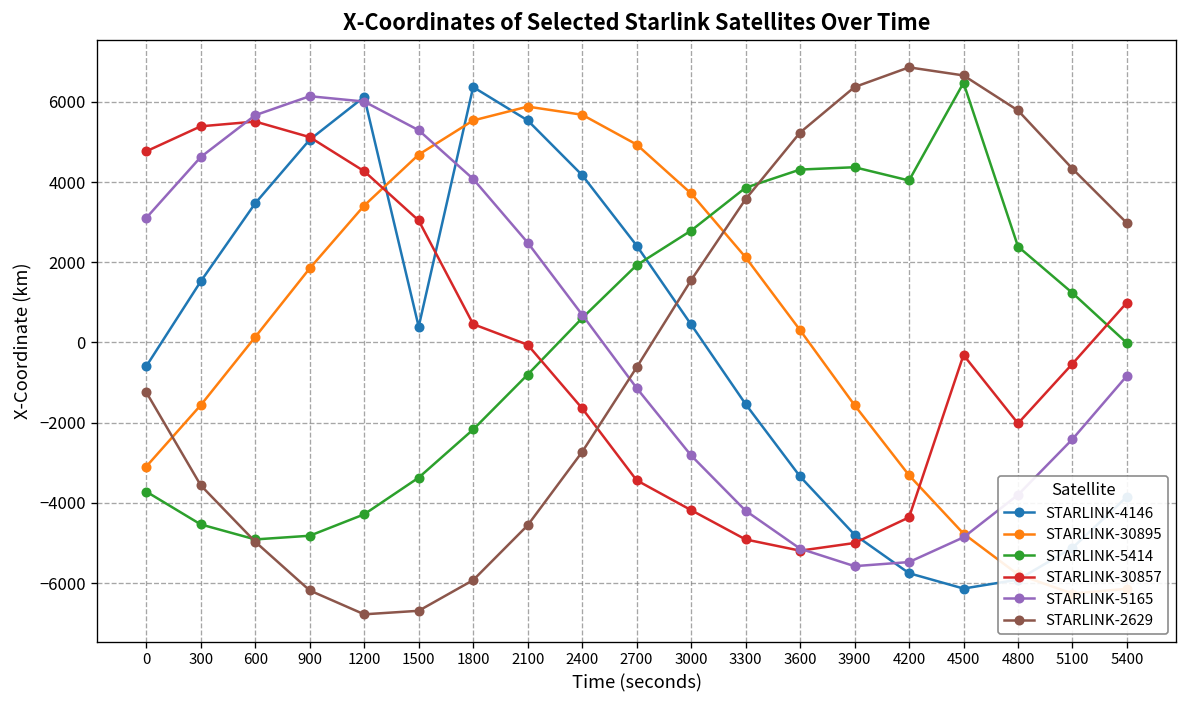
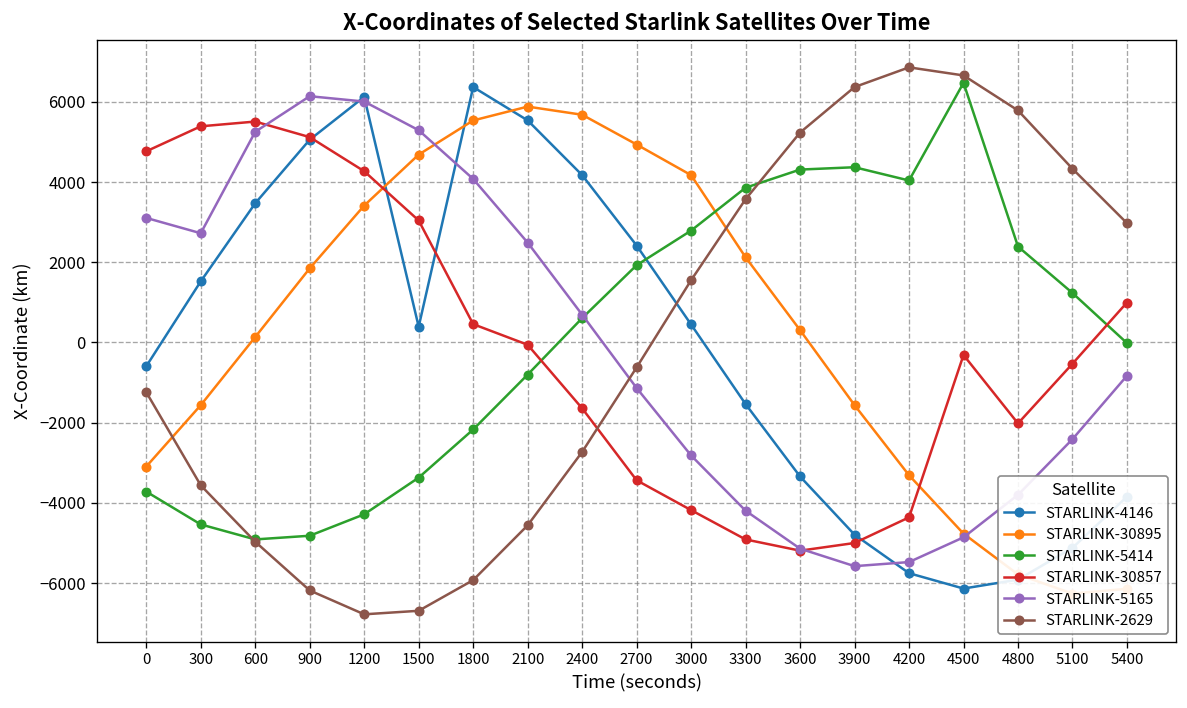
  {
    "STARLINK-4146": {
      "0": -600,
      "300": 1500,
      "600": 3500,
      "1200": 6100,
      "1500": 400,
      "1800": 6400,
      "2100": 5500,
      "2400": 4200,
      "2700": 2400,
      "3000": 400,
      "3300": -1500,
      "3600": -3300,
      "3900": -4800,
      "4200": -5800,
      "4500": -6100
    },
    "STARLINK-30895": {
      "0": -3100,
      "300": -1600,
      "600": 100,
      "900": 1800,
      "1200": 3400,
      "1500": 4700,
      "1800": 5500,
      "2100": 5900,
      "2400": 5700,
      "2700": 4900,
-     "3000": 3700,
+     "3000": 4200,
      "3300": 2100,
      "3600": 300,
      "3900": -1600,
      "4200": -3300,
      "4500": -4800
    },
    "STARLINK-5414": {
      "0": -3700,
      "300": -4500,
      "900": -4800,
      "1200": -4300,
      "1500": -3400,
      "1800": -2200,
      "2100": -800,
      "2400": 600,
      "2700": 1900,
      "3000": 2800,
      "3300": 3900,
      "3600": 4300,
      "3900": 4400,
      "4200": 4000,
      "4500": 6500,
      "4800": 2400,
      "5100": 1200,
      "5400": 0
    },
    "STARLINK-30857": {
      "0": 4800,
      "300": 5400,
      "600": 5500,
      "1200": 4300,
      "1500": 3000,
      "1800": 500,
      "2100": -100,
      "2400": -1600,
      "2700": -3400,
      "3000": -4200,
      "3300": -4900,
      "3900": -5000,
      "4200": -4400,
      "4500": -300,
      "4800": -2000,
      "5100": -500,
      "5400": 1000
    },
    "STARLINK-5165": {
      "0": 3100,
-     "300": 4600,
-     "600": 5700,
+     "300": 2700,
+     "600": 5300,
      "900": 6100,
      "1200": 6000,
      "1500": 5300,
      "1800": 4100,
      "2100": 2500,
      "2400": 700,
      "2700": -1100,
      "3000": -2800,
      "3300": -4200,
      "3900": -5600,
      "4200": -5500,
      "4500": -4900,
      "5100": -2400,
      "5400": -800
    },
    "STARLINK-2629": {
      "0": -1200,
      "300": -3600,
      "900": -6200,
      "1200": -6800,
      "1500": -6700,
      "1800": -5900,
      "2100": -4600,
      "2400": -2700,
      "2700": -600,
      "3000": 1600,
      "3300": 3600,
      "3600": 5200,
      "3900": 6400,
      "4200": 6900,
      "4500": 6700,
      "4800": 5800,
      "5100": 4300,
      "5400": 3000
    }
  }
